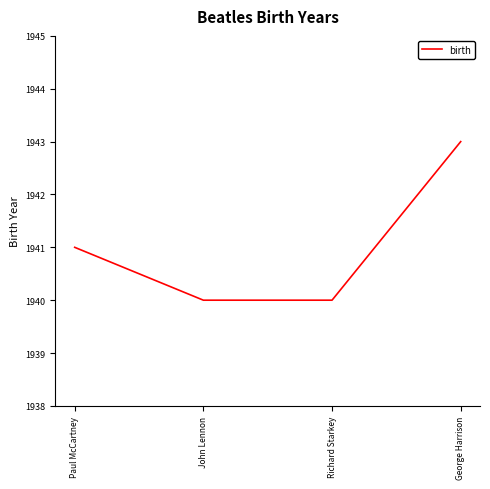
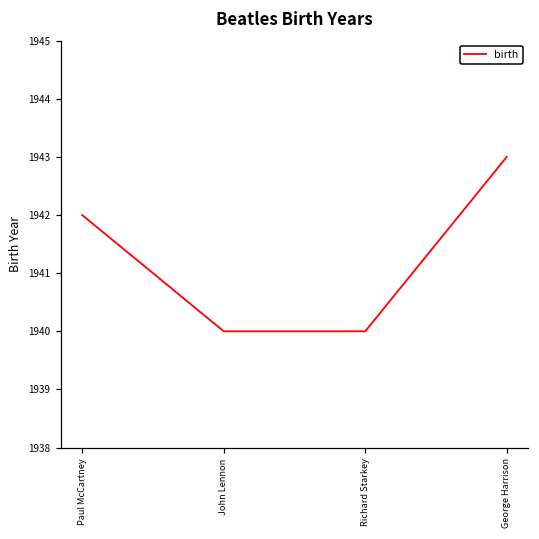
  {
-   "Paul McCartney": 1941,
+   "Paul McCartney": 1942,
    "John Lennon": 1940,
    "Richard Starkey": 1940,
    "George Harrison": 1943
  }
